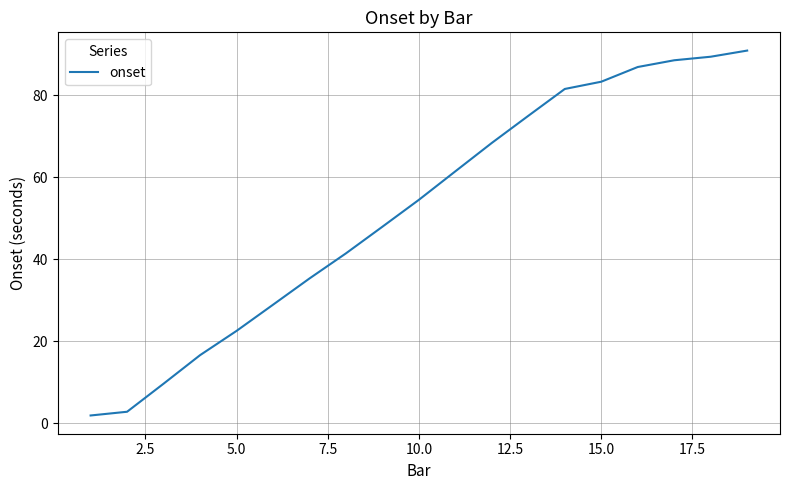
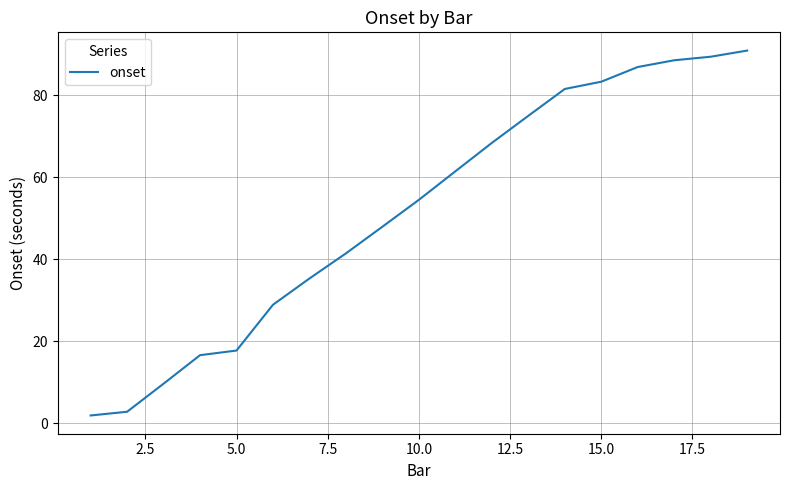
  {
-   "5.0": 22,
+   "5.0": 18,
    "10.0": 54,
    "15.0": 83
  }
